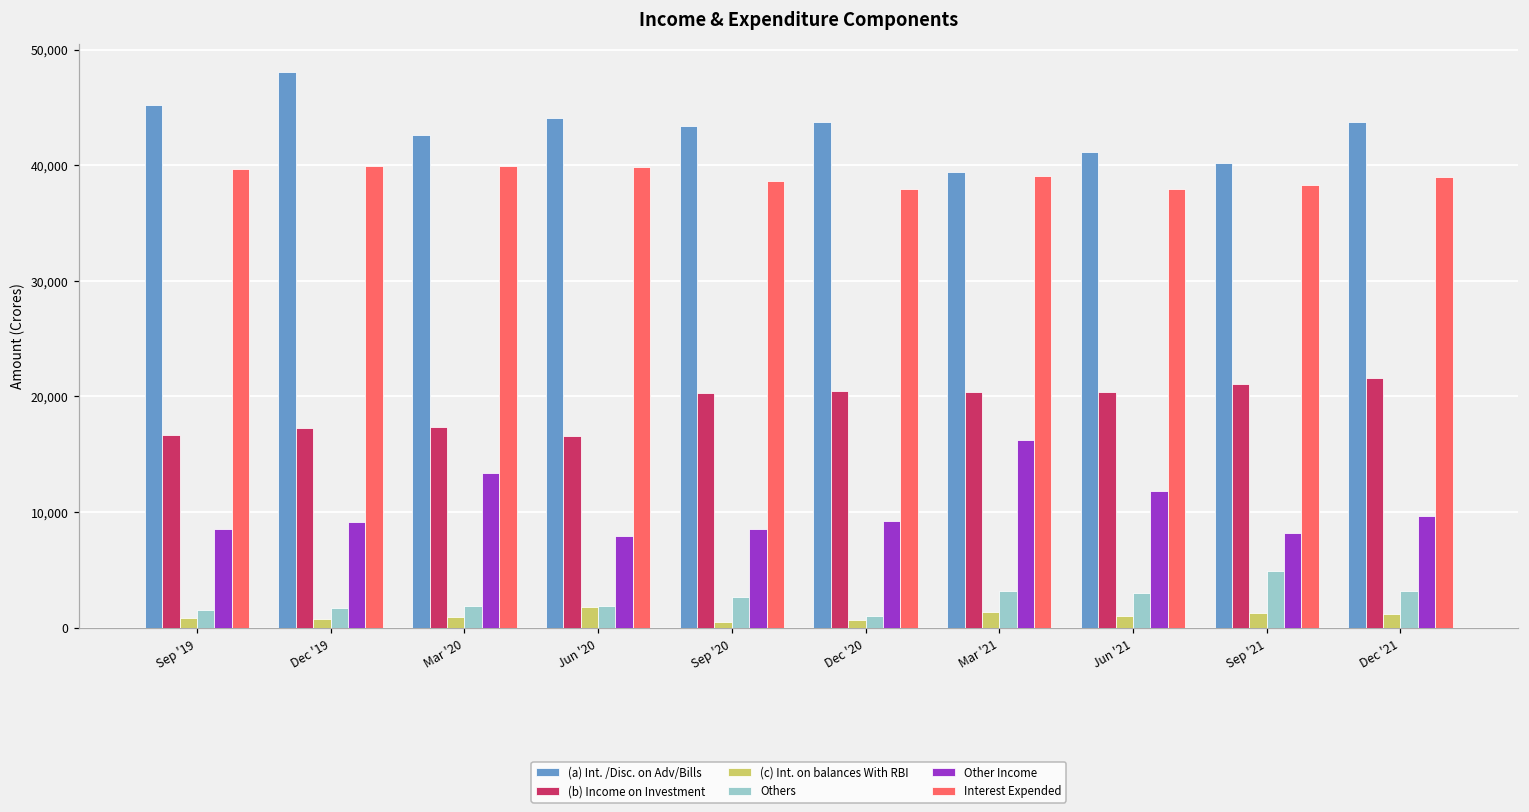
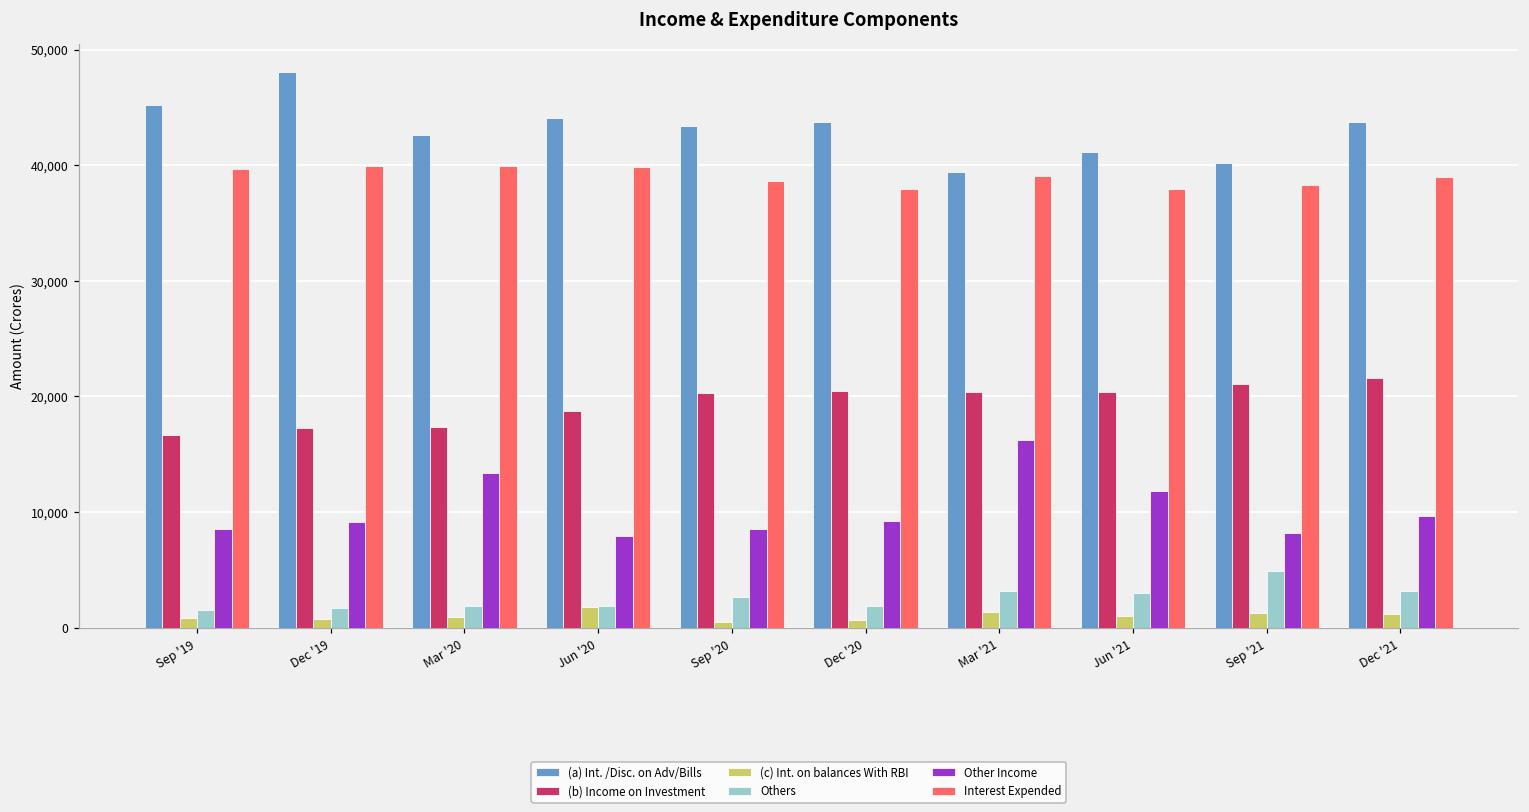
  {
    "(a) Int. /Disc. on Adv/Bills": {
      "Sep '19": "45,200",
      "Dec '19": "48,100",
      "Mar '20": "42,600",
      "Jun '20": "44,100",
      "Sep '20": "43,400",
      "Dec '20": "43,700",
      "Mar '21": "39,400",
      "Jun '21": "41,100",
      "Sep '21": "40,200",
      "Dec '21": "43,800"
    },
    "(b) Income on Investment": {
      "Sep '19": "16,700",
      "Dec '19": "17,200",
      "Mar '20": "17,300",
-     "Jun '20": "16,600",
+     "Jun '20": "18,700",
      "Sep '20": "20,300",
      "Dec '20": "20,500",
      "Mar '21": "20,400",
      "Jun '21": "20,400",
      "Sep '21": "21,100",
      "Dec '21": "21,600"
    },
    "(c) Int. on balances With RBI": {
      "Sep '19": "800",
      "Dec '19": "700",
      "Mar '20": "900",
      "Jun '20": "1,800",
      "Sep '20": "500",
      "Dec '20": "600",
      "Mar '21": "1,400",
      "Jun '21": "1,000",
      "Sep '21": "1,200",
      "Dec '21": "1,200"
    },
    "Others": {
      "Sep '19": "1,500",
      "Dec '19": "1,700",
      "Mar '20": "1,800",
      "Jun '20": "1,900",
      "Sep '20": "2,700",
-     "Dec '20": "1,000",
+     "Dec '20": "1,900",
      "Mar '21": "3,100",
      "Jun '21": "3,000",
      "Sep '21": "4,900",
      "Dec '21": "3,100"
    },
    "Other Income": {
      "Sep '19": "8,500",
      "Dec '19": "9,100",
      "Mar '20": "13,300",
      "Jun '20": "8,000",
      "Sep '20": "8,500",
      "Dec '20": "9,200",
      "Mar '21": "16,200",
      "Jun '21": "11,800",
      "Sep '21": "8,200",
      "Dec '21": "9,700"
    },
    "Interest Expended": {
      "Sep '19": "39,700",
      "Dec '19": "39,900",
      "Mar '20": "39,900",
      "Jun '20": "39,900",
      "Sep '20": "38,600",
      "Dec '20": "37,900",
      "Mar '21": "39,000",
      "Jun '21": "37,900",
      "Sep '21": "38,300",
      "Dec '21": "39,000"
    }
  }
